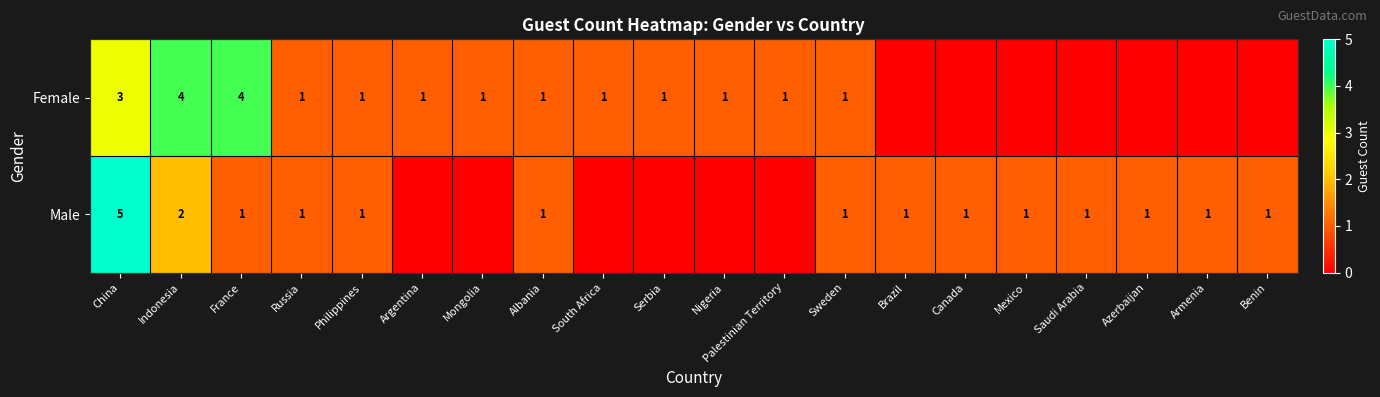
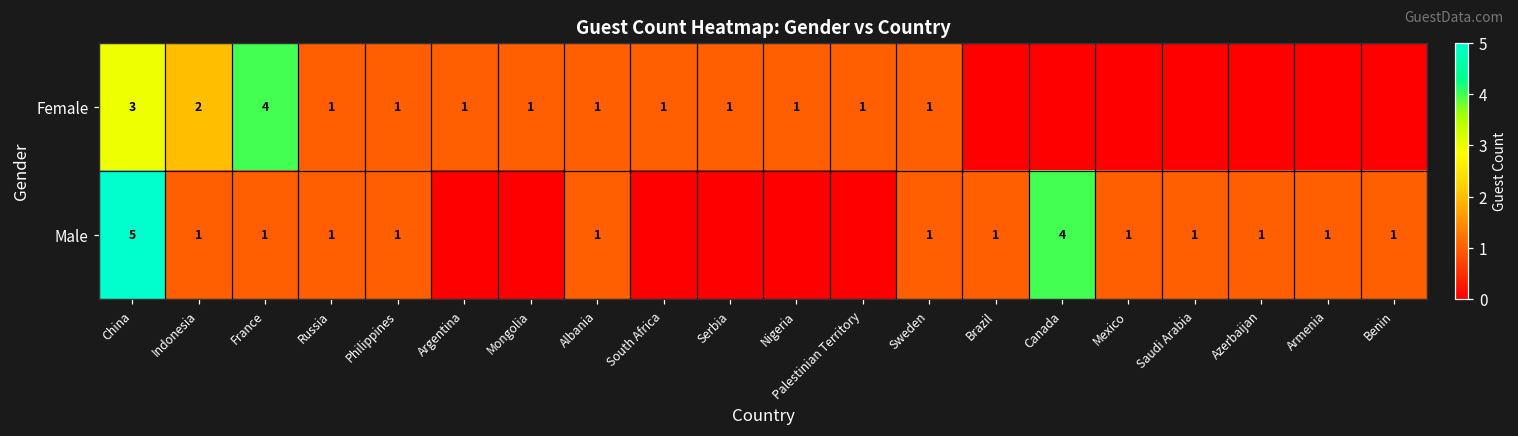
  {
    "Female": {
      "China": 3,
-     "Indonesia": 4,
+     "Indonesia": 2,
      "France": 4,
      "Russia": 1,
      "Philippines": 1,
      "Argentina": 1,
      "Mongolia": 1,
      "Albania": 1,
      "South Africa": 1,
      "Serbia": 1,
      "Nigeria": 1,
      "Palestinian Territory": 1,
      "Sweden": 1
    },
    "Male": {
      "China": 5,
-     "Indonesia": 2,
+     "Indonesia": 1,
      "France": 1,
      "Russia": 1,
      "Philippines": 1,
      "Albania": 1,
      "Sweden": 1,
      "Brazil": 1,
-     "Canada": 1,
+     "Canada": 4,
      "Mexico": 1,
      "Saudi Arabia": 1,
      "Azerbaijan": 1,
      "Armenia": 1,
      "Benin": 1
    }
  }
